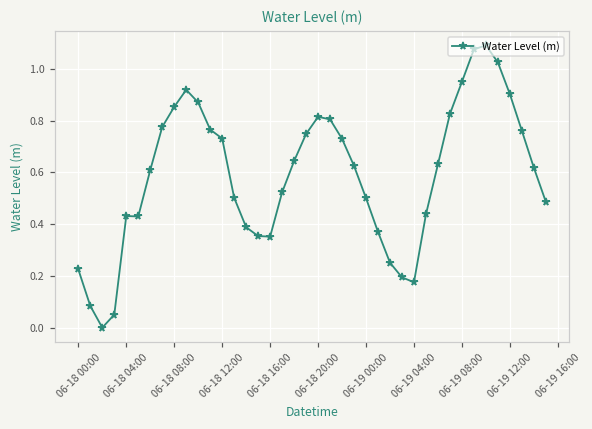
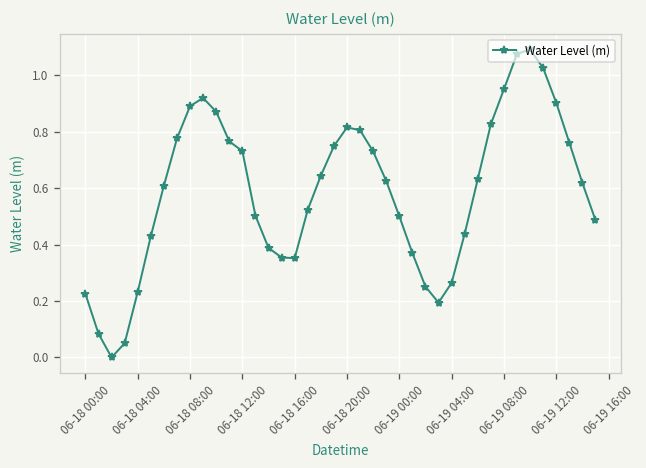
  {
    "06-18 00:00": 0.22,
-   "06-18 04:00": 0.43,
-   "06-18 08:00": 0.85,
+   "06-18 04:00": 0.23,
+   "06-18 08:00": 0.89,
    "06-18 12:00": 0.73,
    "06-18 16:00": 0.35,
    "06-18 20:00": 0.82,
    "06-19 00:00": 0.50,
-   "06-19 04:00": 0.18,
+   "06-19 04:00": 0.26,
    "06-19 08:00": 0.95,
    "06-19 12:00": 0.90
  }
